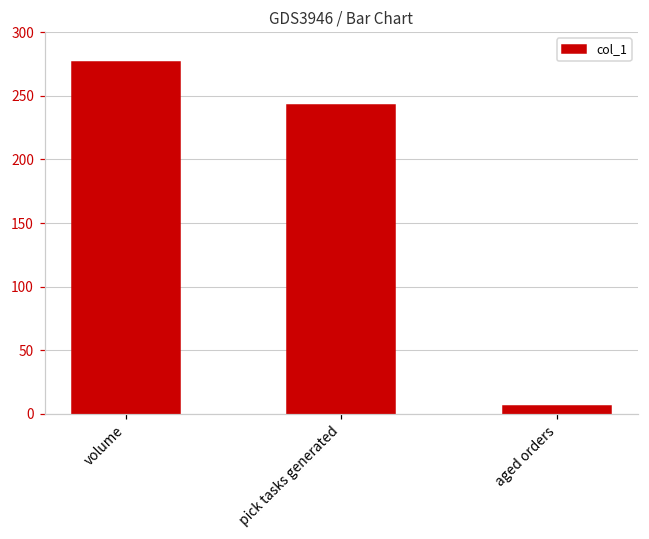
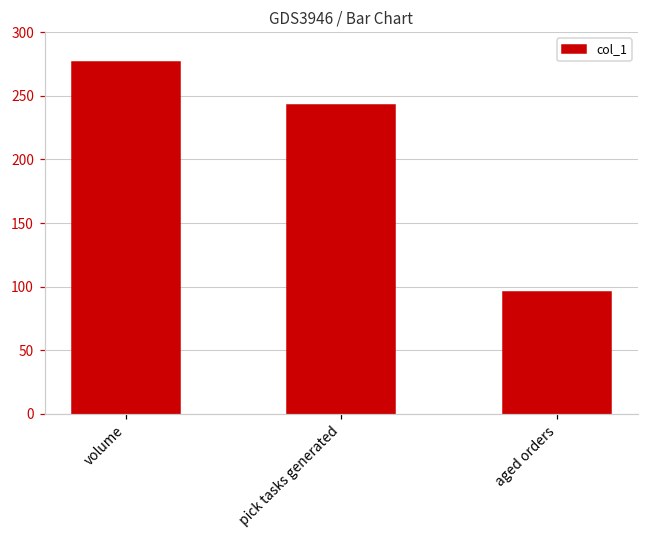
  {
    "volume": 277,
    "pick tasks generated": 243,
-   "aged orders": 6
+   "aged orders": 96
  }
